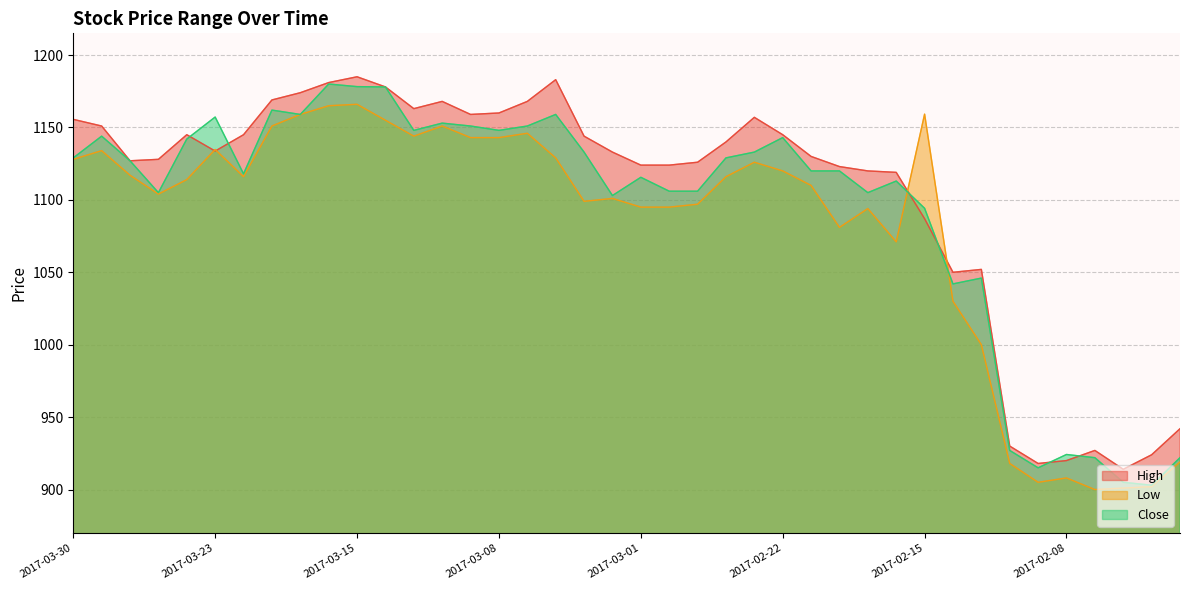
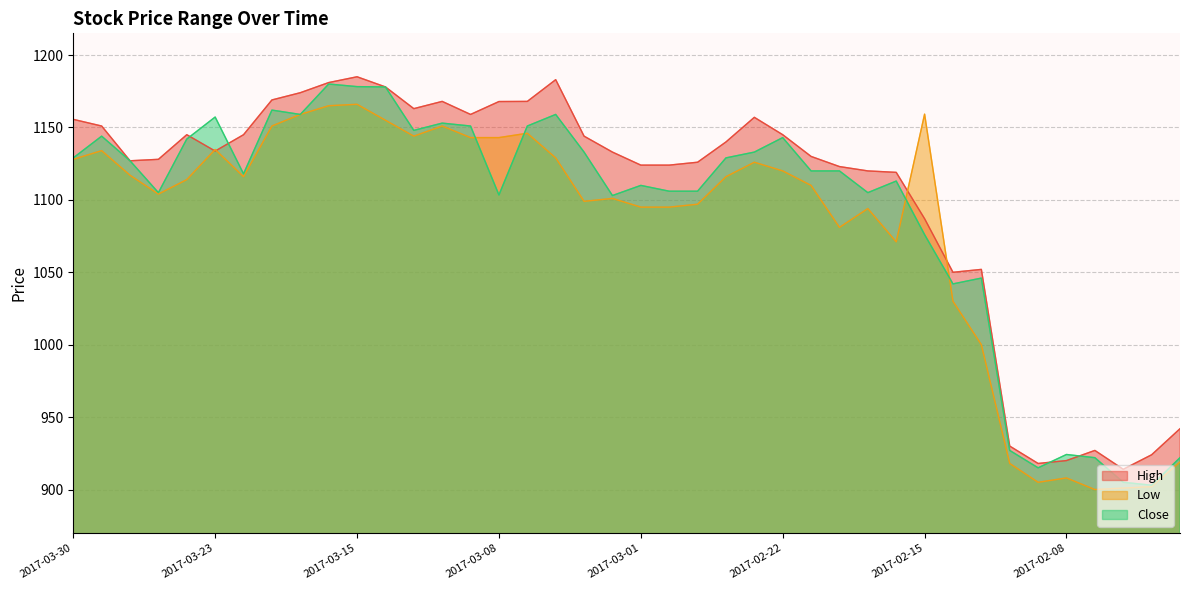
  {
    "High": {
      "2017-03-30": 1156,
      "2017-03-15": 1185,
-     "2017-03-08": 1160,
+     "2017-03-08": 1168,
      "2017-03-01": 1124,
      "2017-02-22": 1145,
      "2017-02-15": 1087,
      "2017-02-08": 920
    },
    "Low": {
      "2017-03-15": 1166,
      "2017-03-08": 1143,
      "2017-03-01": 1095,
      "2017-02-22": 1120,
      "2017-02-15": 1159,
      "2017-02-08": 908
    },
    "Close": {
      "2017-03-23": 1157,
      "2017-03-15": 1178,
-     "2017-03-08": 1148,
-     "2017-03-01": 1116,
+     "2017-03-08": 1103,
+     "2017-03-01": 1110,
      "2017-02-22": 1143,
-     "2017-02-15": 1094,
+     "2017-02-15": 1076,
      "2017-02-08": 924
    }
  }
